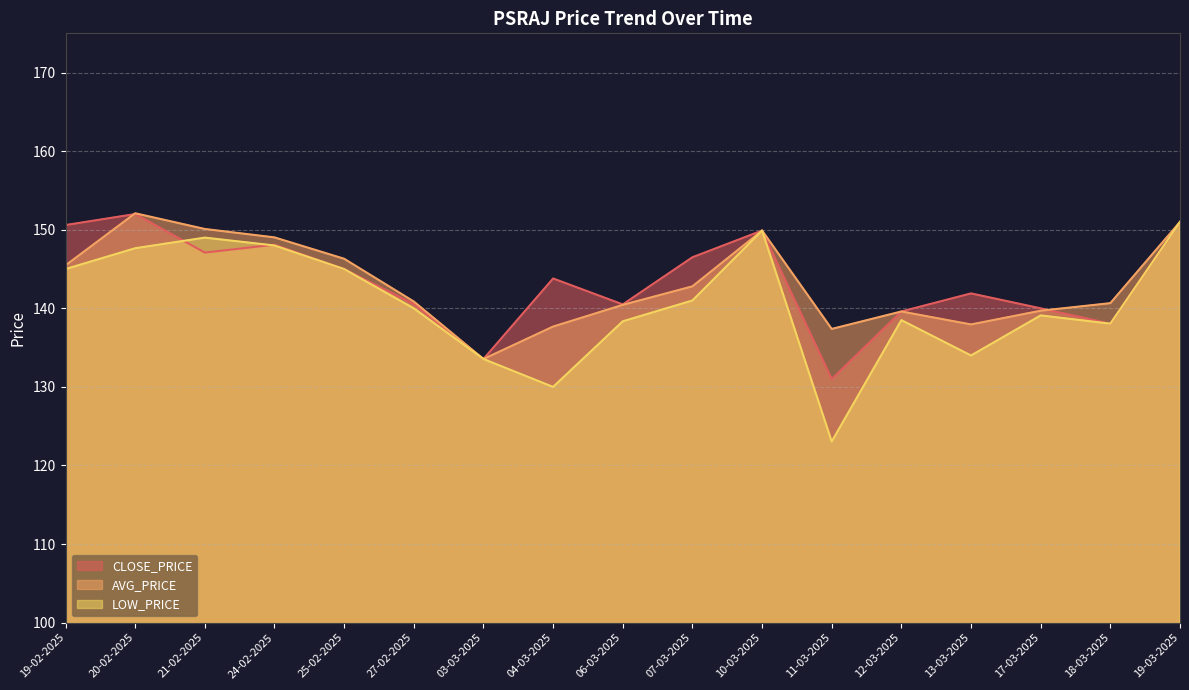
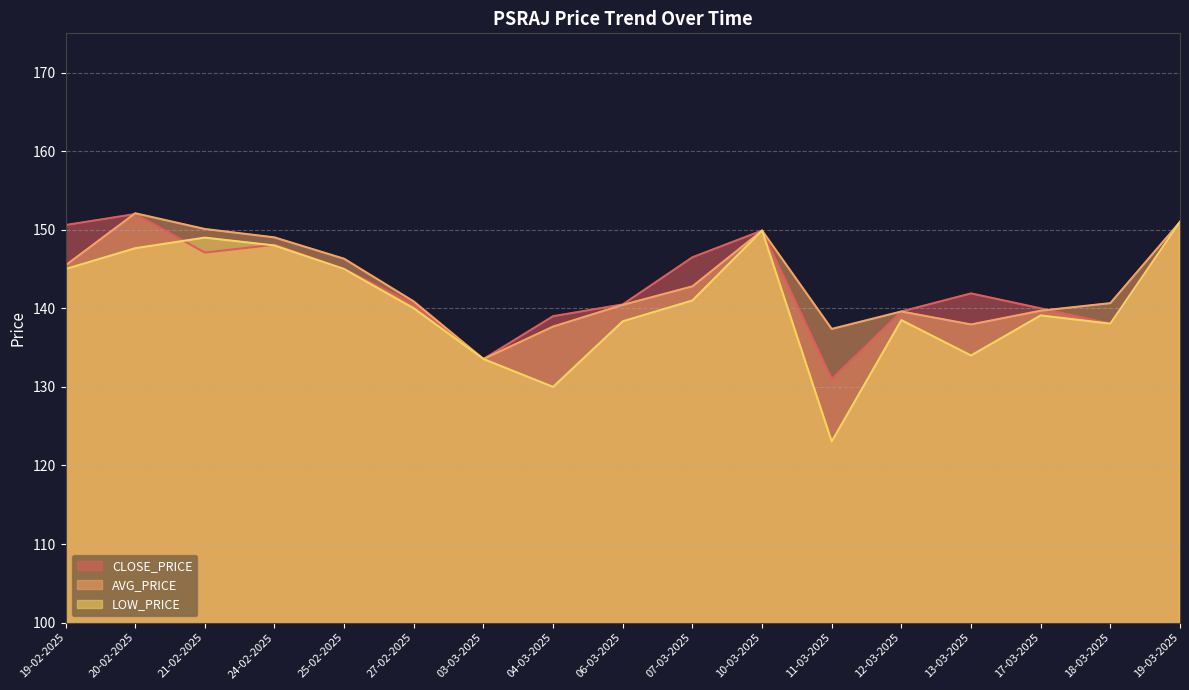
  {
    "CLOSE_PRICE": {
      "19-02-2025": 151,
      "21-02-2025": 147,
-     "04-03-2025": 144,
+     "04-03-2025": 139,
      "07-03-2025": 147,
      "11-03-2025": 131,
      "13-03-2025": 142
    }
  }
